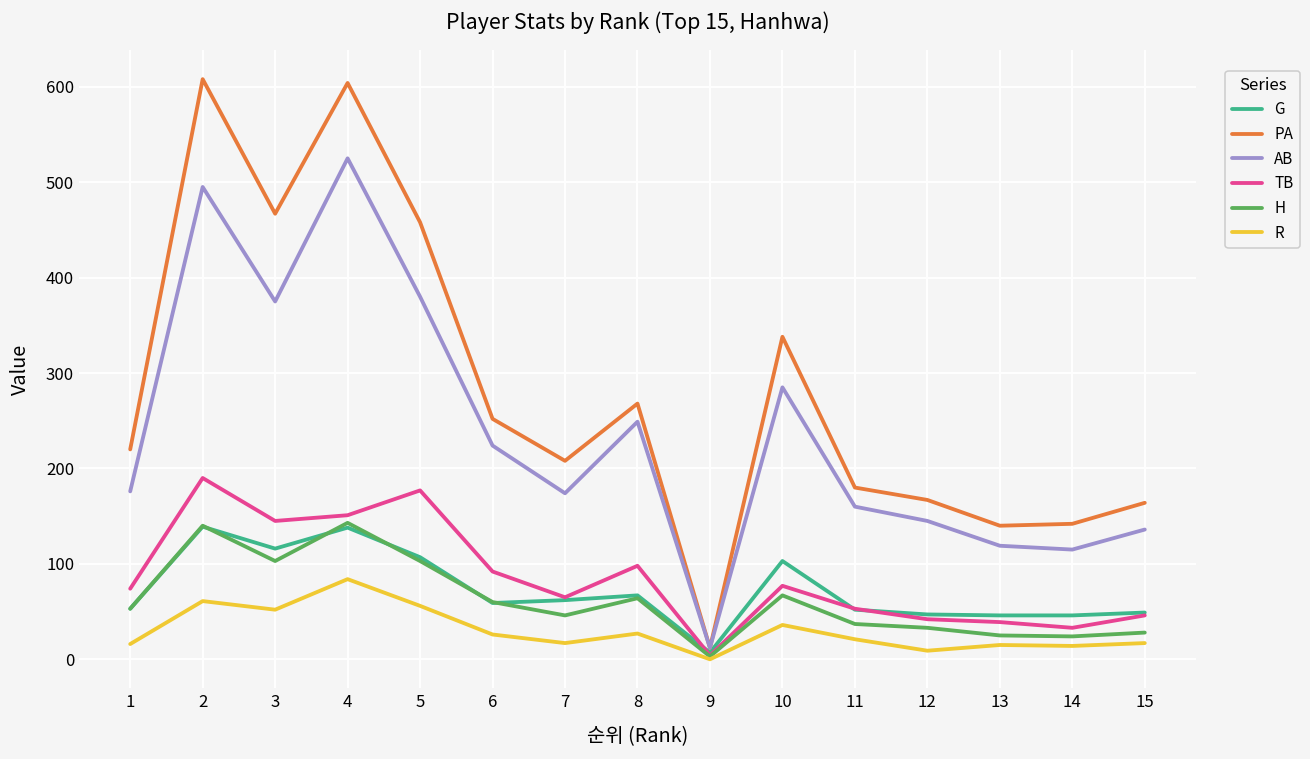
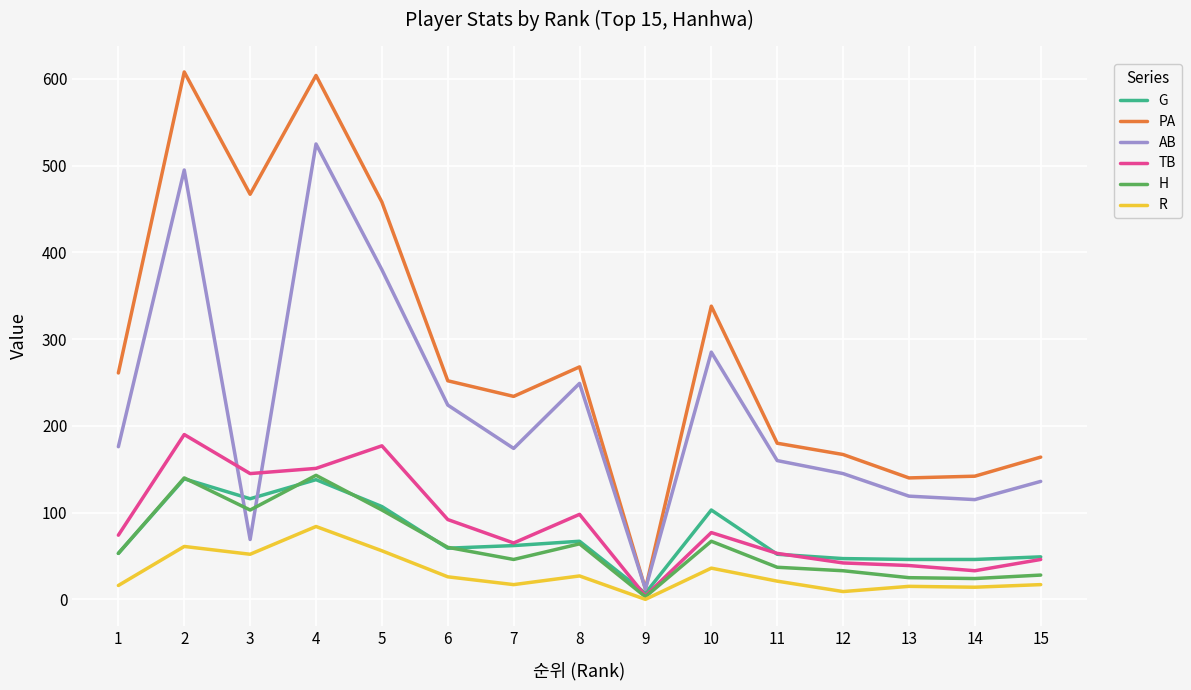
  {
    "PA": {
-     "1": 220,
+     "1": 260,
      "2": 610,
      "3": 470,
      "4": 600,
      "5": 460,
      "6": 250,
-     "7": 210,
+     "7": 230,
      "8": 270,
      "10": 340,
      "11": 180,
      "12": 170,
      "13": 140,
      "14": 140,
      "15": 160
    },
    "AB": {
      "1": 180,
      "2": 500,
-     "3": 380,
+     "3": 70,
      "4": 530,
      "5": 380,
      "6": 220,
      "7": 170,
      "8": 250,
      "10": 290,
      "11": 160,
      "12": 150,
      "13": 120,
      "14": 120,
      "15": 140
    },
    "TB": {
      "1": 70,
      "2": 190,
      "3": 150,
      "4": 150,
      "5": 180,
      "6": 90,
      "7": 70,
      "8": 100,
      "10": 80,
      "12": 40,
      "13": 40,
      "14": 30,
      "15": 50
    },
    "R": {
      "1": 20,
      "2": 60,
      "3": 50,
      "4": 80,
      "5": 60,
      "6": 30,
      "7": 20,
      "8": 30,
      "9": 0,
      "10": 40,
      "11": 20,
      "12": 10,
      "13": 20,
      "14": 10,
      "15": 20
    }
  }
